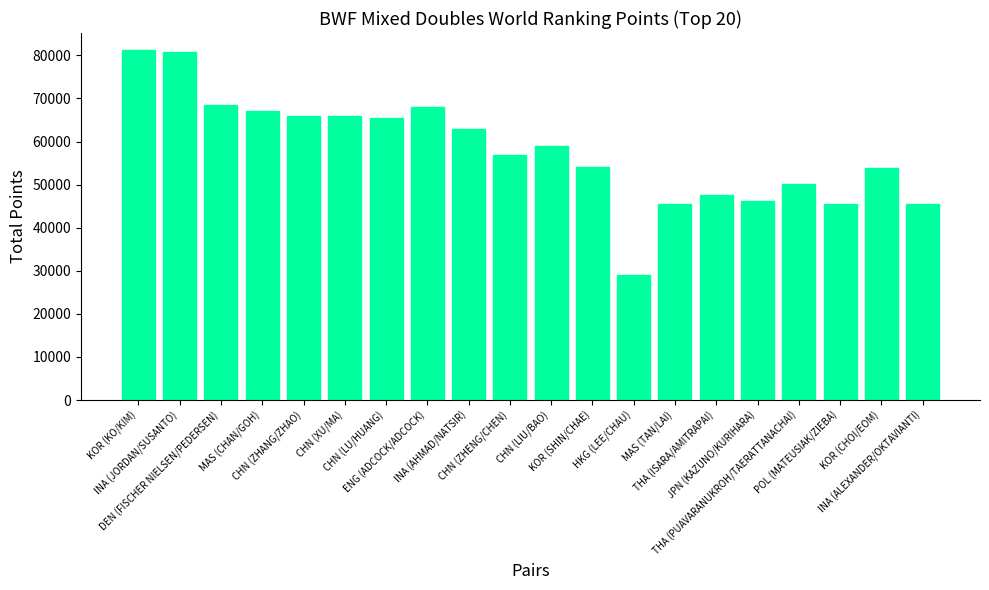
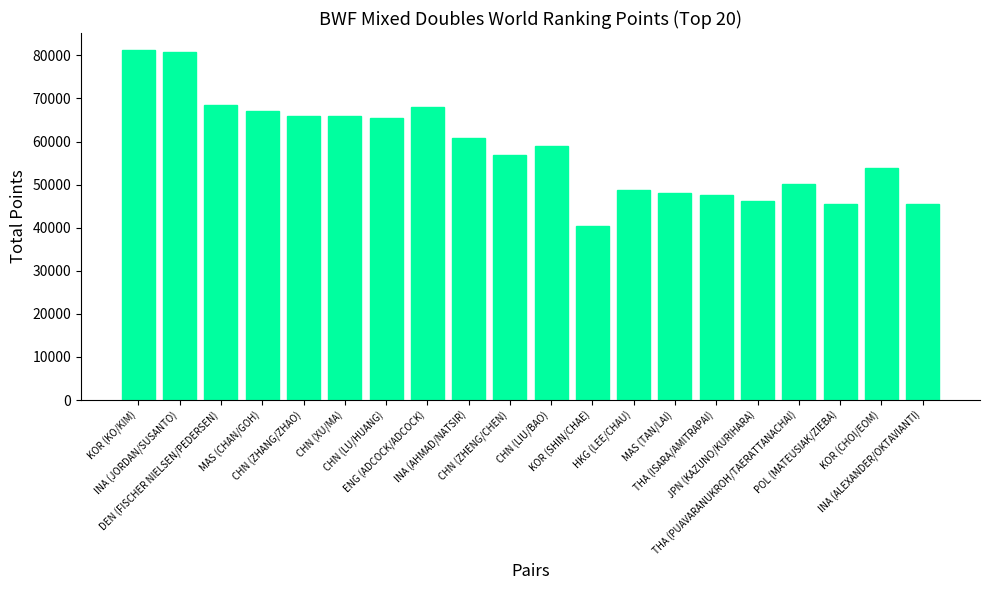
  {
    "KOR (KO/KIM)": 81000,
    "INA (JORDAN/SUSANTO)": 81000,
    "DEN (FISCHER NIELSEN/PEDERSEN)": 68000,
    "MAS (CHAN/GOH)": 67000,
    "CHN (ZHANG/ZHAO)": 66000,
    "CHN (XU/MA)": 66000,
    "CHN (LU/HUANG)": 65000,
    "ENG (ADCOCK/ADCOCK)": 68000,
-   "INA (AHMAD/NATSIR)": 63000,
+   "INA (AHMAD/NATSIR)": 61000,
    "CHN (ZHENG/CHEN)": 57000,
    "CHN (LIU/BAO)": 59000,
-   "KOR (SHIN/CHAE)": 54000,
-   "HKG (LEE/CHAU)": 29000,
-   "MAS (TAN/LAI)": 46000,
+   "KOR (SHIN/CHAE)": 40000,
+   "HKG (LEE/CHAU)": 49000,
+   "MAS (TAN/LAI)": 48000,
    "THA (ISARA/AMITRAPAI)": 48000,
    "JPN (KAZUNO/KURIHARA)": 46000,
    "THA (PUAVARANUKROH/TAERATTANACHAI)": 50000,
    "POL (MATEUSIAK/ZIEBA)": 46000,
    "KOR (CHOI/EOM)": 54000,
    "INA (ALEXANDER/OKTAVIANTI)": 46000
  }
